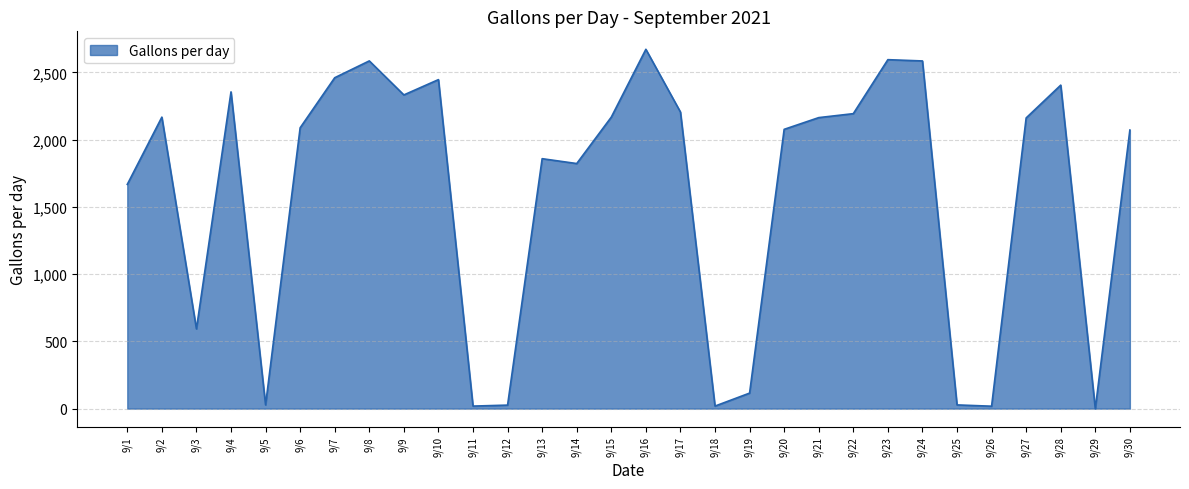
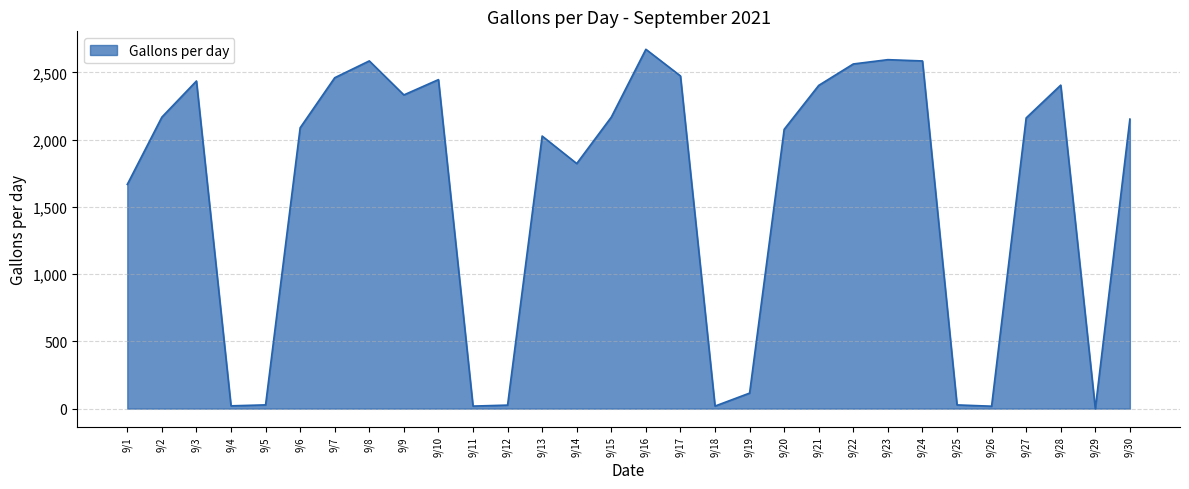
  {
    "9/1": "1,670",
    "9/2": "2,170",
-   "9/3": "590",
-   "9/4": "2,350",
+   "9/3": "2,440",
+   "9/4": "20",
    "9/5": "30",
    "9/6": "2,090",
    "9/7": "2,460",
    "9/8": "2,590",
    "9/9": "2,330",
    "9/10": "2,450",
    "9/11": "20",
    "9/12": "30",
-   "9/13": "1,860",
+   "9/13": "2,030",
    "9/14": "1,820",
    "9/15": "2,170",
    "9/16": "2,670",
-   "9/17": "2,200",
+   "9/17": "2,470",
    "9/18": "20",
    "9/19": "120",
    "9/20": "2,080",
-   "9/21": "2,160",
-   "9/22": "2,190",
+   "9/21": "2,400",
+   "9/22": "2,560",
    "9/23": "2,590",
    "9/24": "2,580",
    "9/25": "30",
    "9/26": "20",
    "9/27": "2,160",
    "9/28": "2,400",
    "9/29": "0",
-   "9/30": "2,070"
+   "9/30": "2,150"
  }
